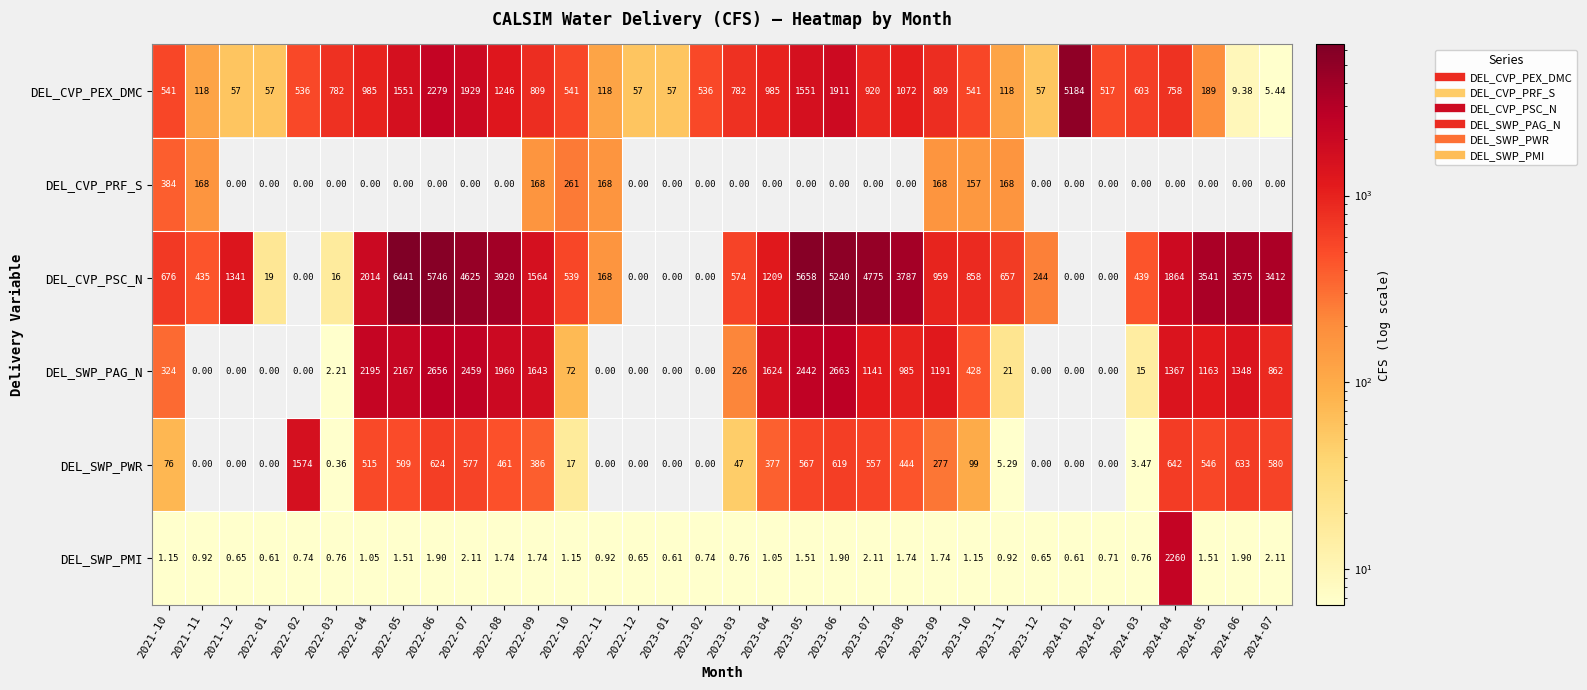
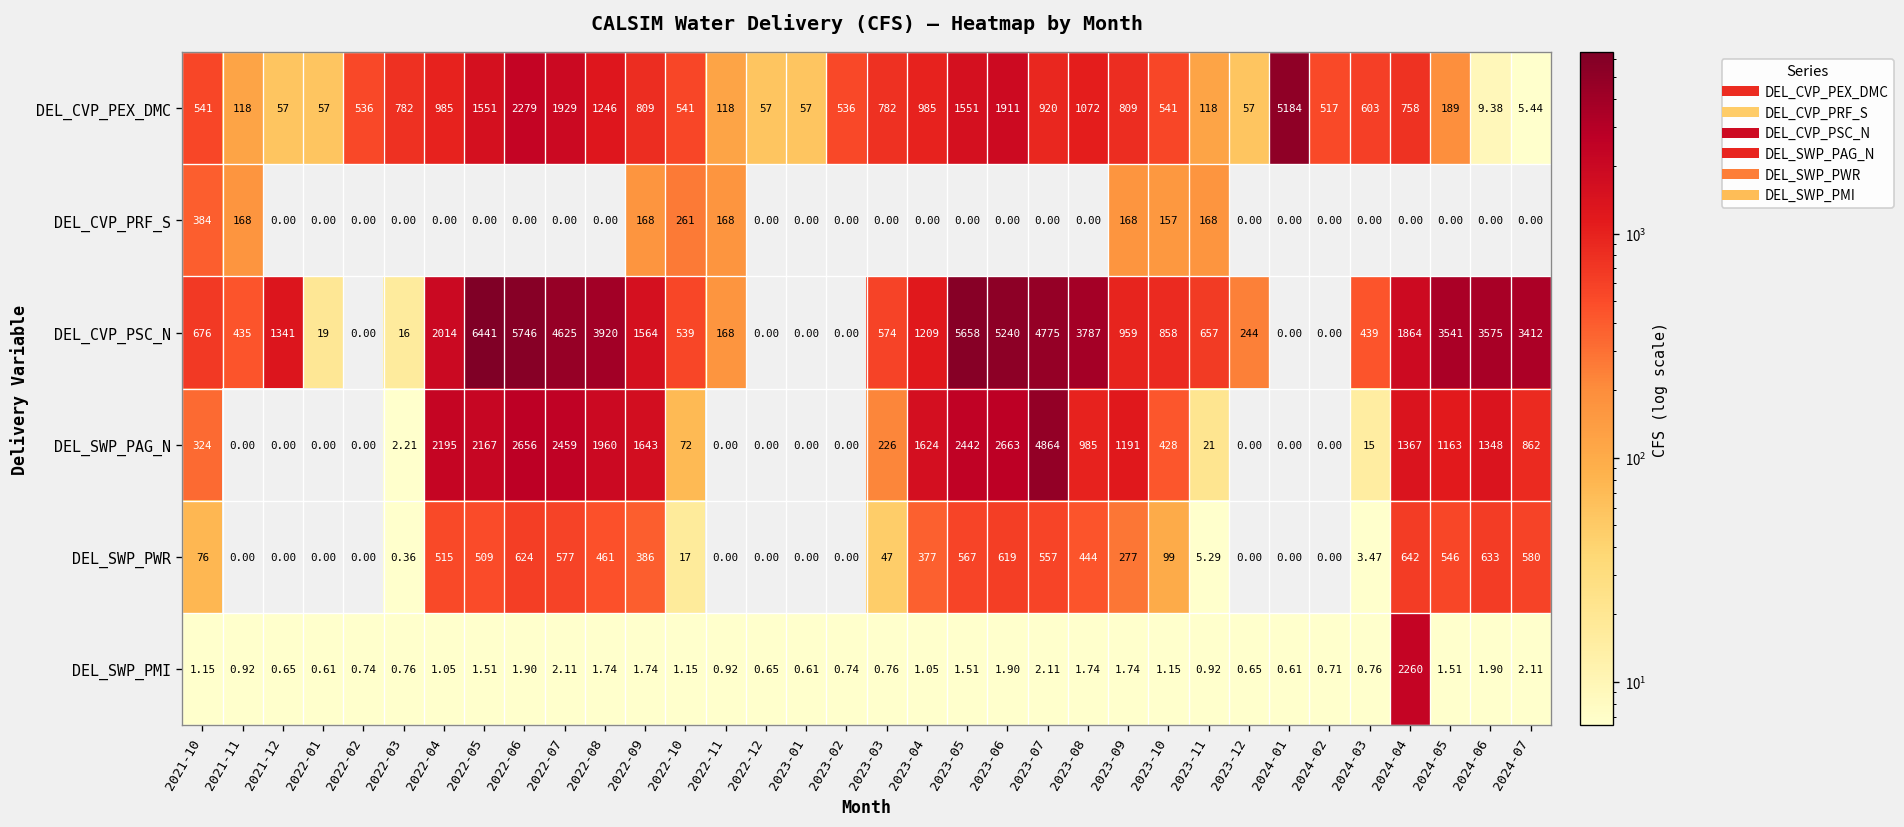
  {
    "DEL_SWP_PAG_N": {
      "2021-10": 324,
      "2021-11": 0.00,
      "2021-12": 0.00,
      "2022-01": 0.00,
      "2022-02": 0.00,
      "2022-03": 2.21,
      "2022-04": 2195,
      "2022-05": 2167,
      "2022-06": 2656,
      "2022-07": 2459,
      "2022-08": 1960,
      "2022-09": 1643,
      "2022-10": 72,
      "2022-11": 0.00,
      "2022-12": 0.00,
      "2023-01": 0.00,
      "2023-02": 0.00,
      "2023-03": 226,
      "2023-04": 1624,
      "2023-05": 2442,
      "2023-06": 2663,
-     "2023-07": 1141,
+     "2023-07": 4864,
      "2023-08": 985,
      "2023-09": 1191,
      "2023-10": 428,
      "2023-11": 21,
      "2023-12": 0.00,
      "2024-01": 0.00,
      "2024-02": 0.00,
      "2024-03": 15,
      "2024-04": 1367,
      "2024-05": 1163,
      "2024-06": 1348,
      "2024-07": 862
    },
    "DEL_SWP_PWR": {
      "2021-10": 76,
      "2021-11": 0.00,
      "2021-12": 0.00,
      "2022-01": 0.00,
-     "2022-02": 1574,
+     "2022-02": 0.00,
      "2022-03": 0.36,
      "2022-04": 515,
      "2022-05": 509,
      "2022-06": 624,
      "2022-07": 577,
      "2022-08": 461,
      "2022-09": 386,
      "2022-10": 17,
      "2022-11": 0.00,
      "2022-12": 0.00,
      "2023-01": 0.00,
      "2023-02": 0.00,
      "2023-03": 47,
      "2023-04": 377,
      "2023-05": 567,
      "2023-06": 619,
      "2023-07": 557,
      "2023-08": 444,
      "2023-09": 277,
      "2023-10": 99,
      "2023-11": 5.29,
      "2023-12": 0.00,
      "2024-01": 0.00,
      "2024-02": 0.00,
      "2024-03": 3.47,
      "2024-04": 642,
      "2024-05": 546,
      "2024-06": 633,
      "2024-07": 580
    }
  }
